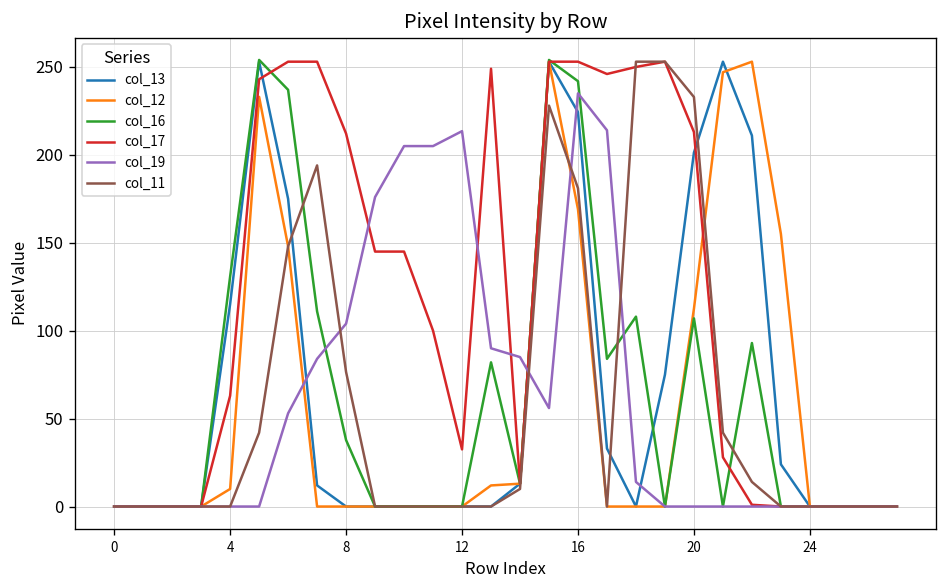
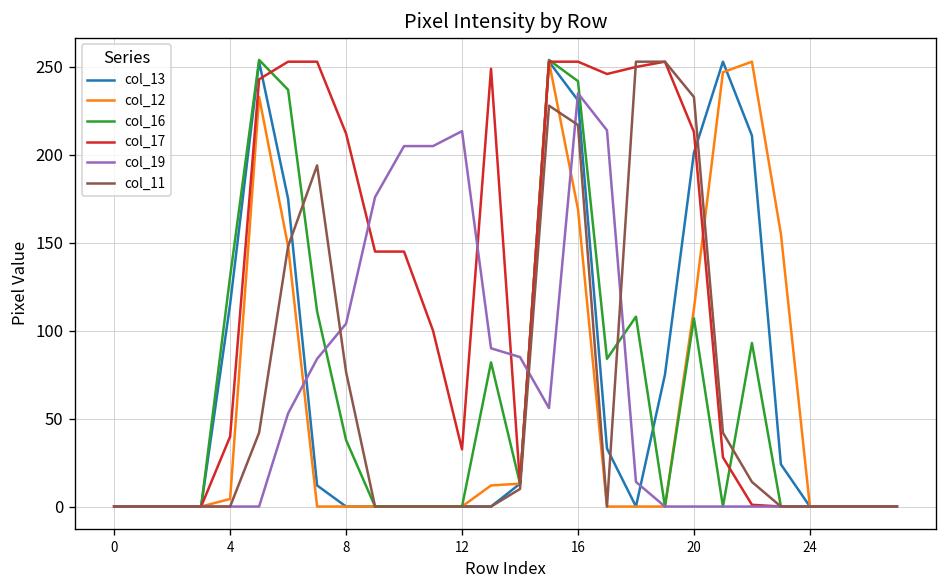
  {
    "col_13": {
      "4": 115,
-     "16": 224,
+     "16": 231,
      "20": 201
    },
    "col_12": {
-     "4": 10,
+     "4": 4,
      "16": 169,
      "20": 113
    },
    "col_16": {
      "4": 131,
      "8": 38,
      "16": 242,
      "20": 107
    },
    "col_17": {
-     "4": 63,
+     "4": 40,
      "8": 212,
      "12": 33,
      "16": 253,
      "20": 213
    },
    "col_19": {
      "8": 104,
      "12": 214,
      "16": 235,
      "20": 0
    },
    "col_11": {
      "8": 77,
-     "16": 181,
+     "16": 217,
      "20": 233
    }
  }
